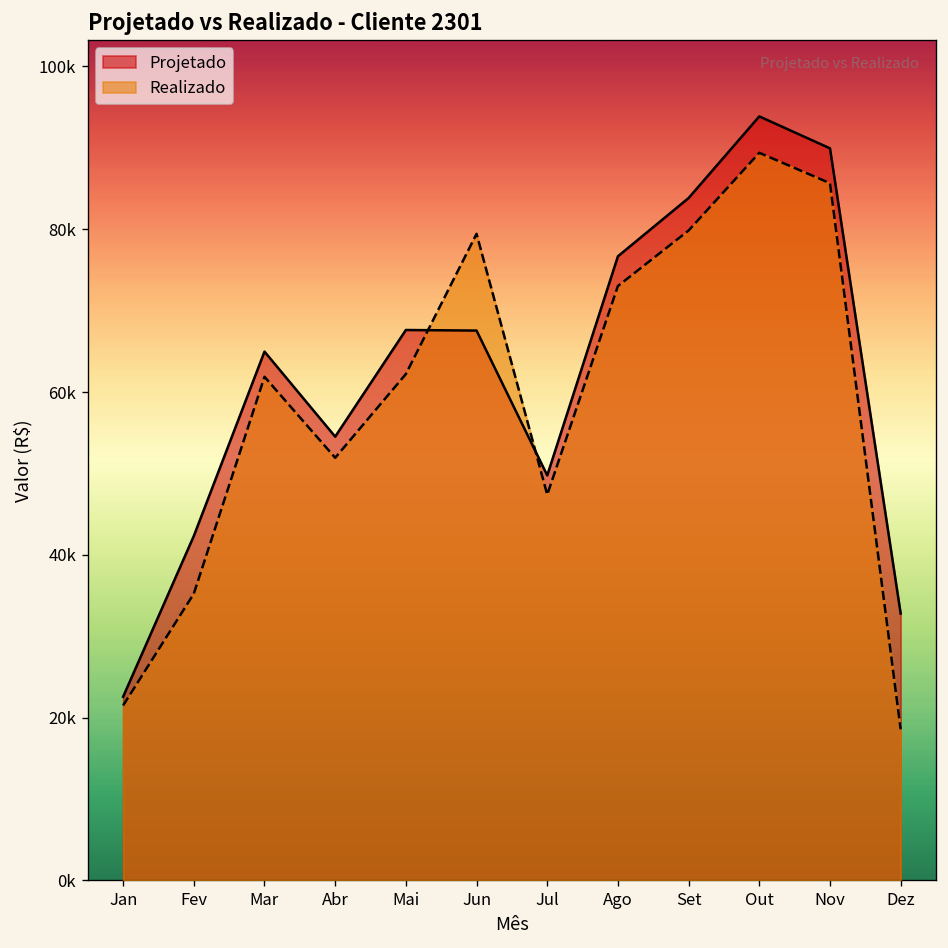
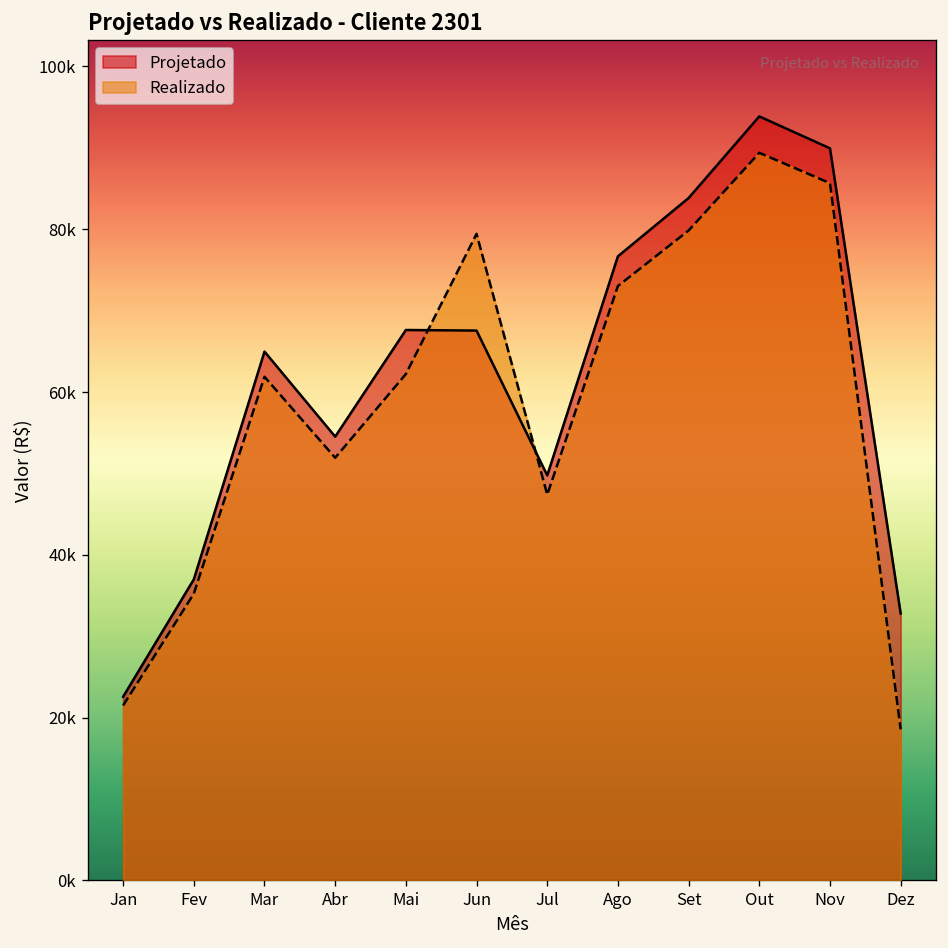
  {
    "Projetado": {
      "Jan": 23000,
-     "Fev": 42000,
+     "Fev": 37000,
      "Mar": 65000,
      "Abr": 55000,
      "Mai": 68000,
      "Jun": 68000,
      "Jul": 50000,
      "Ago": 77000,
      "Set": 84000,
      "Out": 94000,
      "Nov": 90000,
      "Dez": 33000
    },
    "Realizado": {
      "Jan": 21000,
      "Fev": 35000,
      "Mar": 62000,
      "Abr": 52000,
      "Mai": 62000,
      "Jun": 79000,
      "Jul": 47000,
      "Ago": 73000,
      "Set": 80000,
      "Out": 89000,
      "Nov": 86000,
      "Dez": 19000
    }
  }
